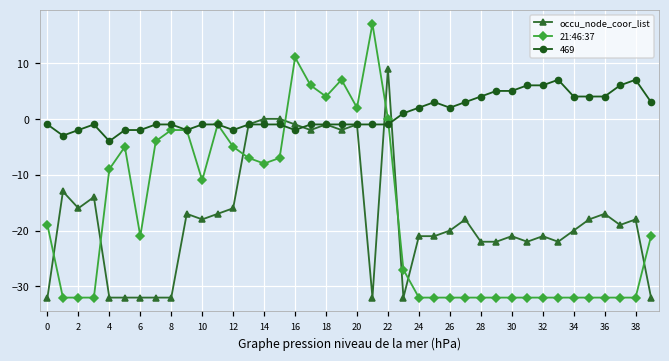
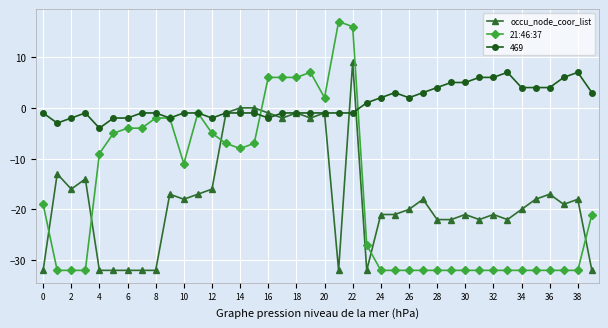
  {
    "21:46:37": {
      "0": -19,
      "2": -32,
      "4": -9,
-     "6": -21,
+     "6": -4,
      "8": -2,
      "10": -11,
      "12": -5,
      "14": -8,
-     "16": 11,
-     "18": 4,
+     "16": 6,
+     "18": 6,
      "20": 2,
-     "22": 0,
+     "22": 16,
      "24": -32,
      "26": -32,
      "28": -32,
      "30": -32,
      "32": -32,
      "34": -32,
      "36": -32,
      "38": -32
    }
  }
